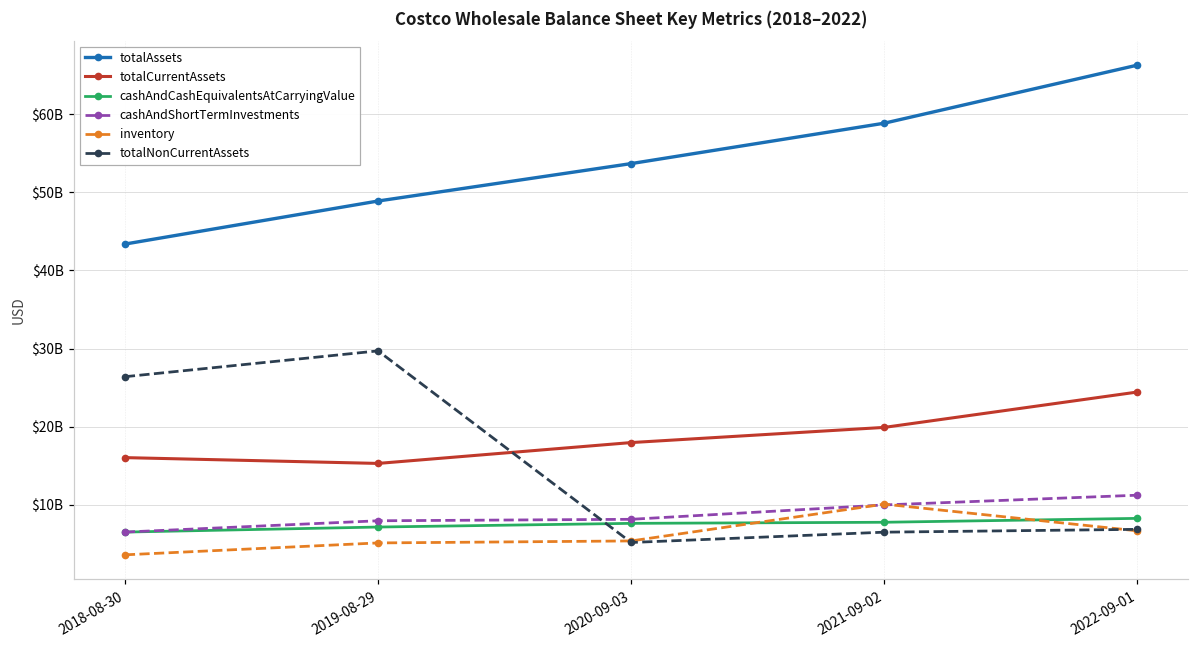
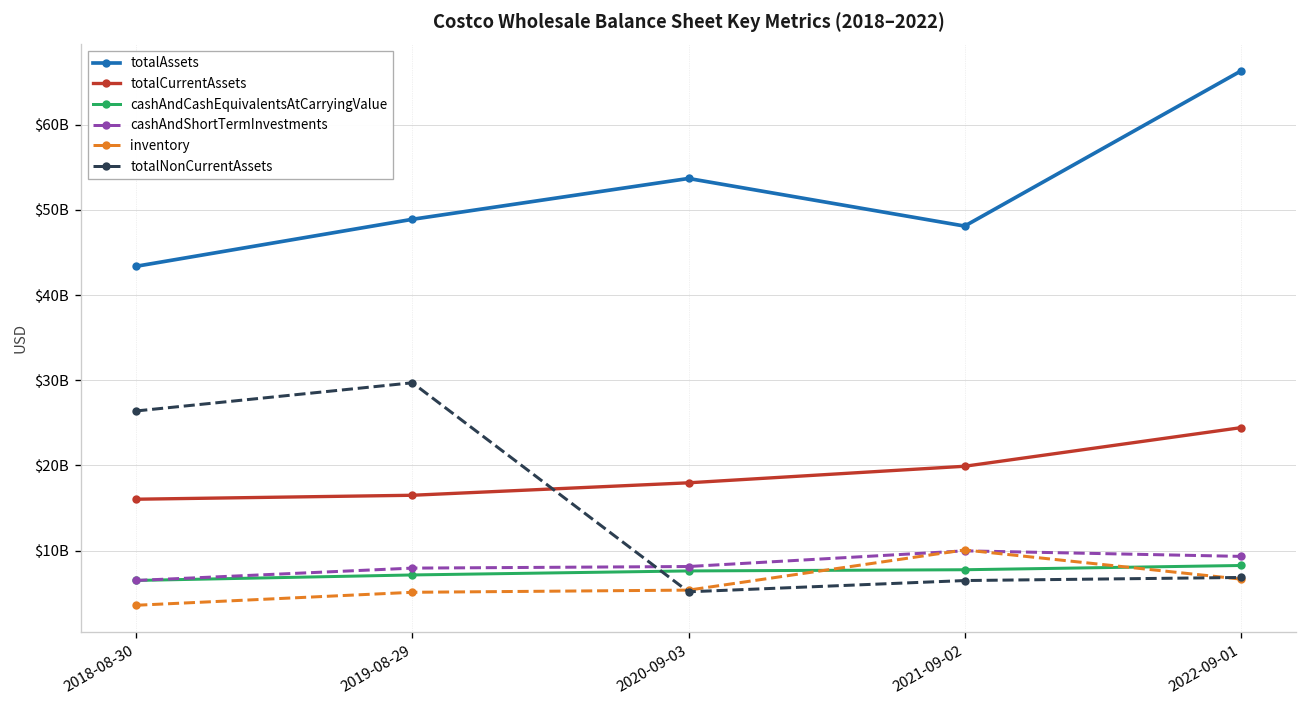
  {
    "totalAssets": {
      "2018-08-30": "$43000000000",
      "2019-08-29": "$49000000000",
      "2020-09-03": "$54000000000",
-     "2021-09-02": "$59000000000",
+     "2021-09-02": "$48000000000",
      "2022-09-01": "$66000000000"
    },
    "totalCurrentAssets": {
      "2018-08-30": "$16000000000",
-     "2019-08-29": "$15000000000",
+     "2019-08-29": "$17000000000",
      "2020-09-03": "$18000000000",
      "2021-09-02": "$20000000000",
      "2022-09-01": "$24000000000"
    },
    "cashAndCashEquivalentsAtCarryingValue": {
      "2019-08-29": "$7000000000",
      "2020-09-03": "$8000000000",
      "2021-09-02": "$8000000000",
      "2022-09-01": "$8000000000"
    },
    "cashAndShortTermInvestments": {
      "2019-08-29": "$8000000000",
      "2020-09-03": "$8000000000",
-     "2022-09-01": "$11000000000"
+     "2022-09-01": "$9000000000"
    },
    "inventory": {
      "2018-08-30": "$4000000000",
      "2019-08-29": "$5000000000"
    },
    "totalNonCurrentAssets": {
      "2018-08-30": "$26000000000",
      "2019-08-29": "$30000000000",
      "2021-09-02": "$6000000000"
    }
  }
